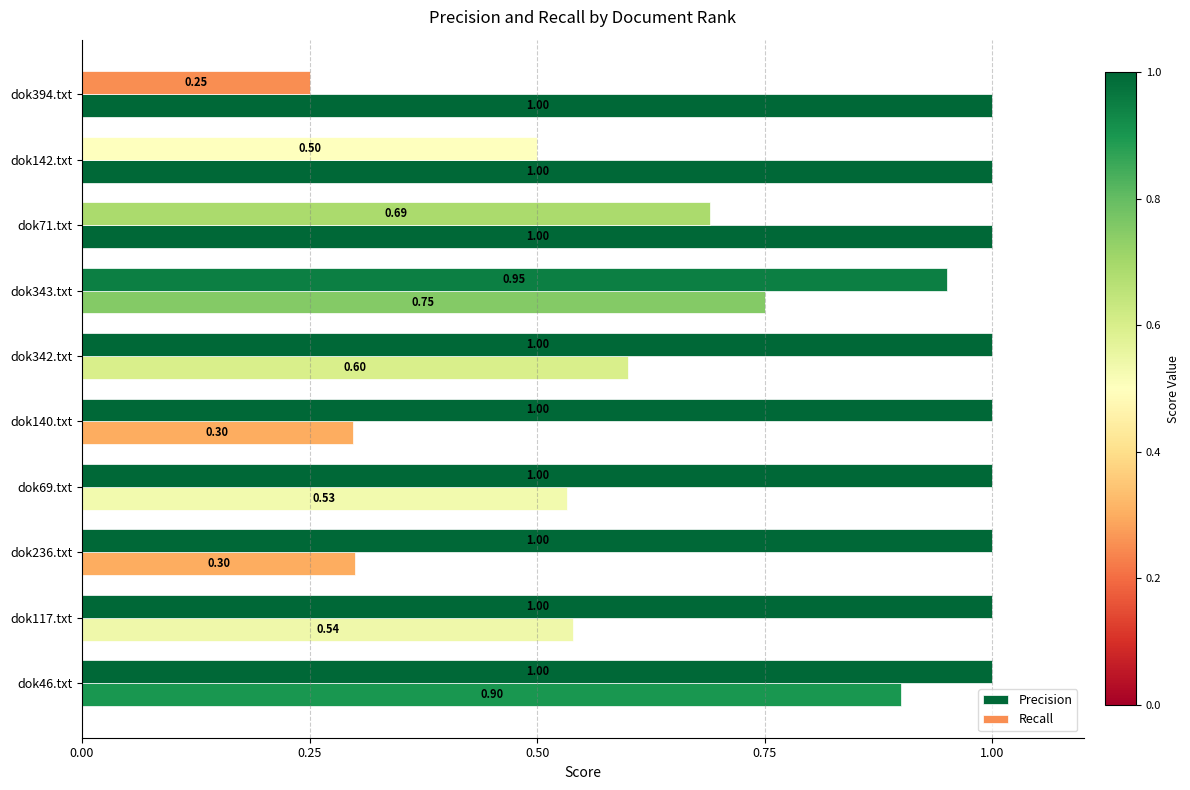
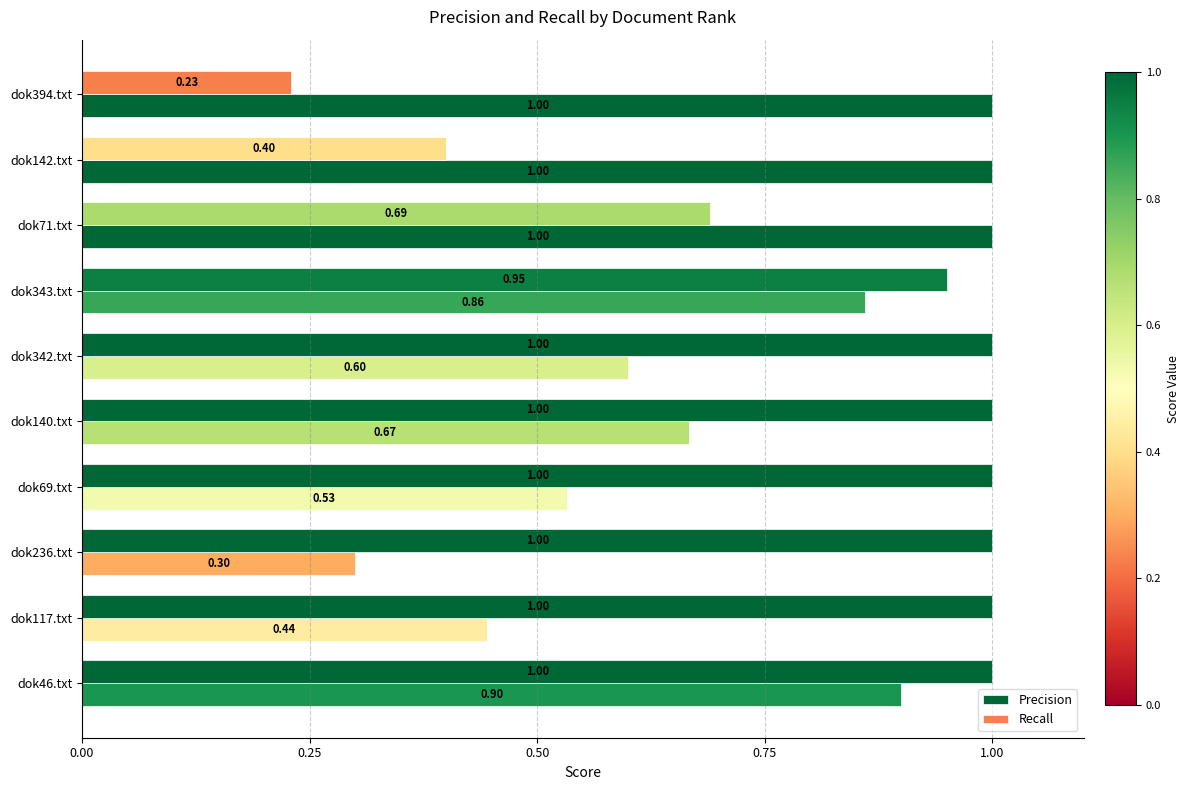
  {
    "Precision": {
      "dok394.txt": 1.00,
      "dok142.txt": 1.00,
      "dok71.txt": 1.00,
-     "dok343.txt": 0.75,
+     "dok343.txt": 0.86,
      "dok342.txt": 0.60,
-     "dok140.txt": 0.30,
+     "dok140.txt": 0.67,
      "dok69.txt": 0.53,
      "dok236.txt": 0.30,
-     "dok117.txt": 0.54,
+     "dok117.txt": 0.44,
      "dok46.txt": 0.90
    },
    "Recall": {
-     "dok394.txt": 0.25,
-     "dok142.txt": 0.50,
+     "dok394.txt": 0.23,
+     "dok142.txt": 0.40,
      "dok71.txt": 0.69,
      "dok343.txt": 0.95,
      "dok342.txt": 1.00,
      "dok140.txt": 1.00,
      "dok69.txt": 1.00,
      "dok236.txt": 1.00,
      "dok117.txt": 1.00,
      "dok46.txt": 1.00
    }
  }
